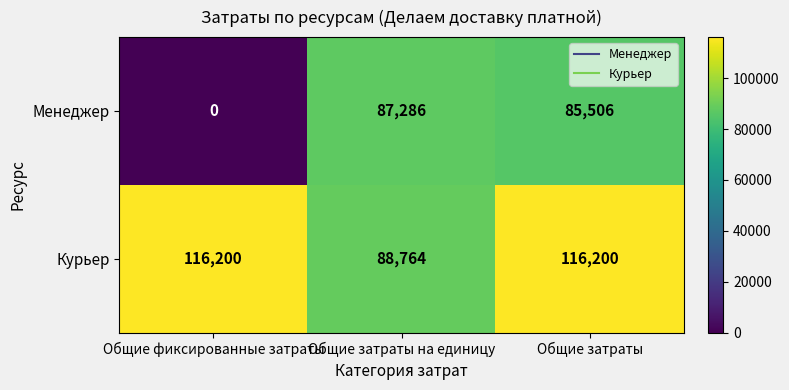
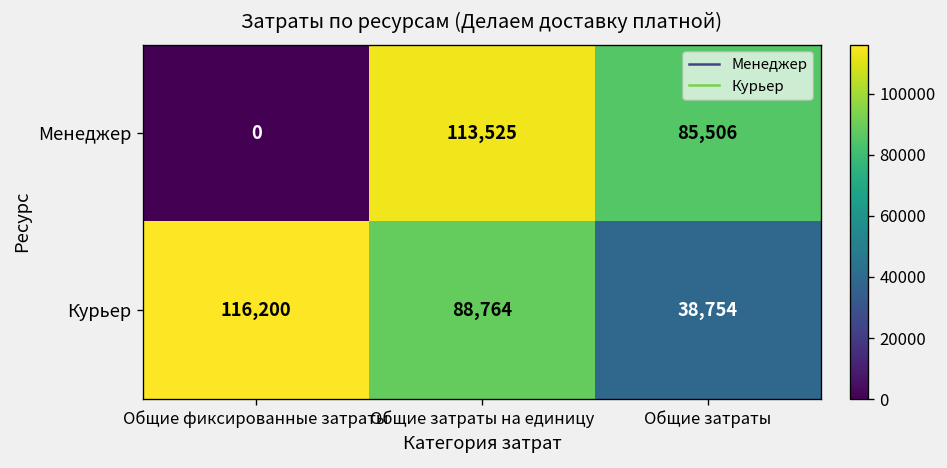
  {
    "Менеджер": {
      "Общие фиксированные затраты": "0",
-     "Общие затраты на единицу": "87,286",
+     "Общие затраты на единицу": "113,525",
      "Общие затраты": "85,506"
    },
    "Курьер": {
      "Общие фиксированные затраты": "116,200",
      "Общие затраты на единицу": "88,764",
-     "Общие затраты": "116,200"
+     "Общие затраты": "38,754"
    }
  }
